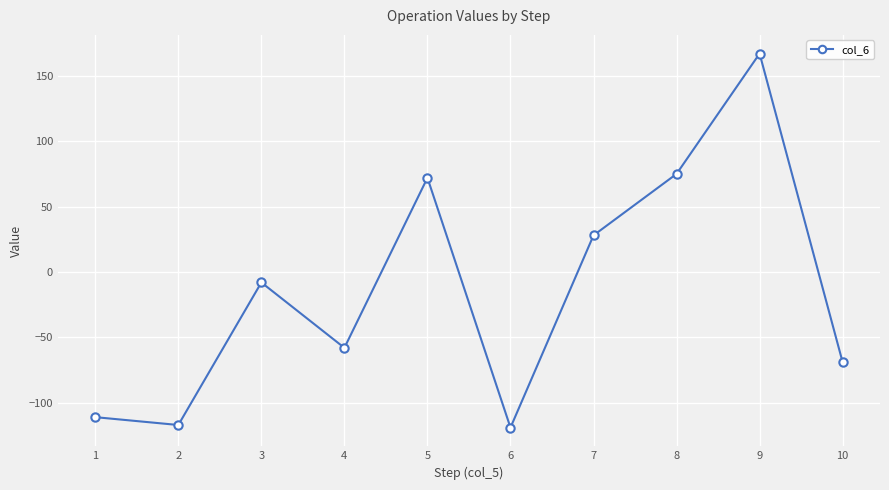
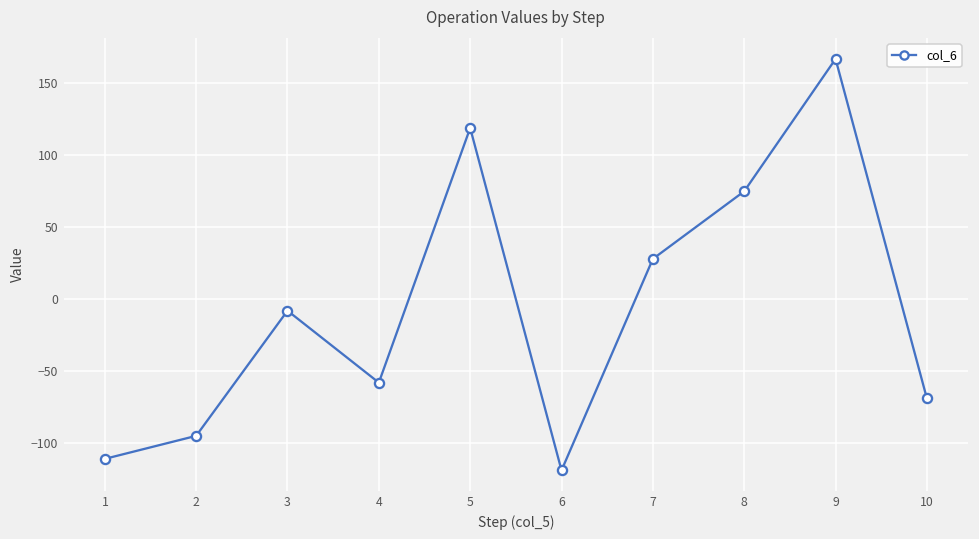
  {
    "1": -111,
-   "2": -117,
+   "2": -95,
    "3": -8,
    "4": -58,
-   "5": 72,
+   "5": 119,
    "6": -119,
    "7": 28,
    "8": 75,
    "9": 167,
    "10": -69
  }
